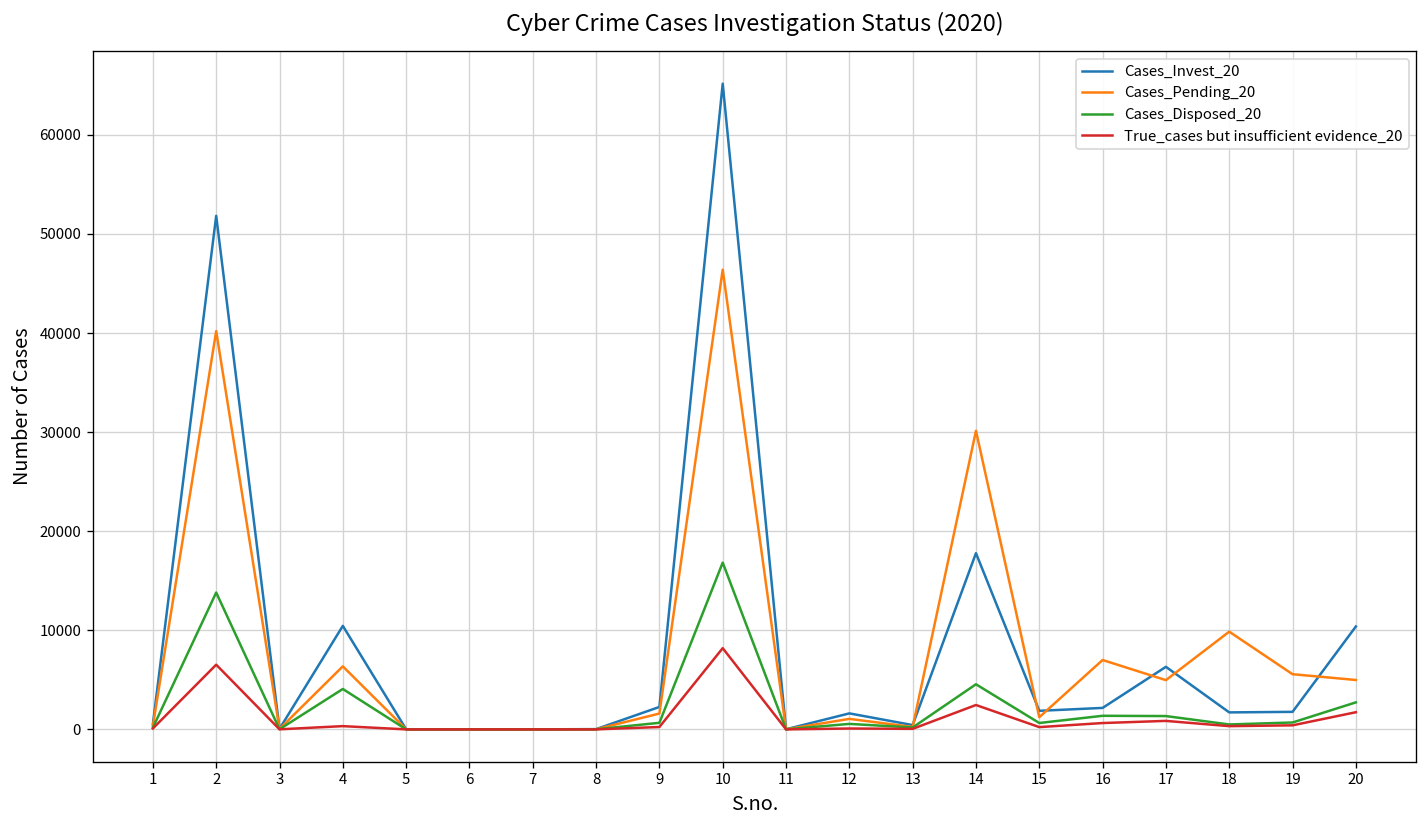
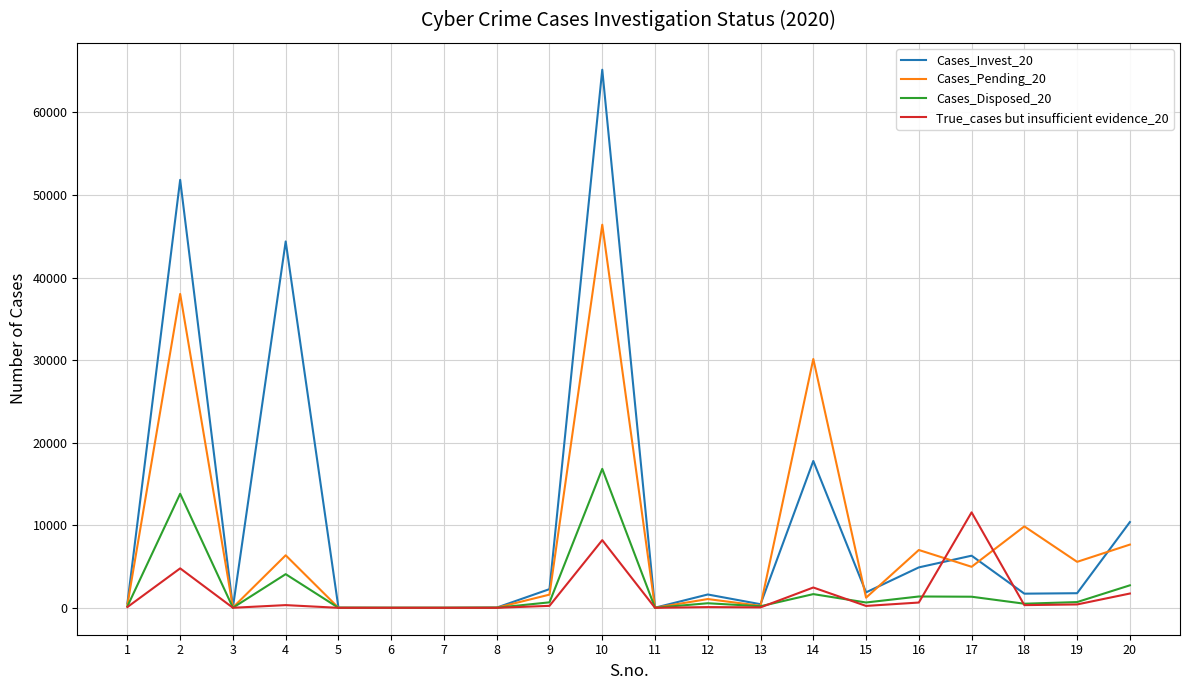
  {
    "Cases_Invest_20": {
      "2": 52000,
-     "4": 10000,
+     "4": 44000,
      "9": 2000,
      "10": 65000,
      "12": 2000,
      "14": 18000,
      "15": 2000,
-     "16": 2000,
+     "16": 5000,
      "17": 6000,
      "18": 2000,
      "19": 2000,
      "20": 10000
    },
    "Cases_Pending_20": {
-     "2": 40000,
+     "2": 38000,
      "4": 6000,
      "9": 2000,
      "10": 46000,
      "12": 1000,
      "14": 30000,
      "15": 1000,
      "16": 7000,
      "17": 5000,
      "18": 10000,
      "19": 6000,
-     "20": 5000
+     "20": 8000
    },
    "Cases_Disposed_20": {
      "2": 14000,
      "4": 4000,
      "9": 1000,
      "10": 17000,
      "12": 1000,
-     "14": 5000,
+     "14": 2000,
      "15": 1000,
      "16": 1000,
      "17": 1000,
      "20": 3000
    },
    "True_cases but insufficient evidence_20": {
-     "2": 7000,
+     "2": 5000,
      "4": 0,
      "9": 0,
      "10": 8000,
      "12": 0,
      "14": 2000,
      "15": 0,
      "16": 1000,
-     "17": 1000,
+     "17": 12000,
      "20": 2000
    }
  }
